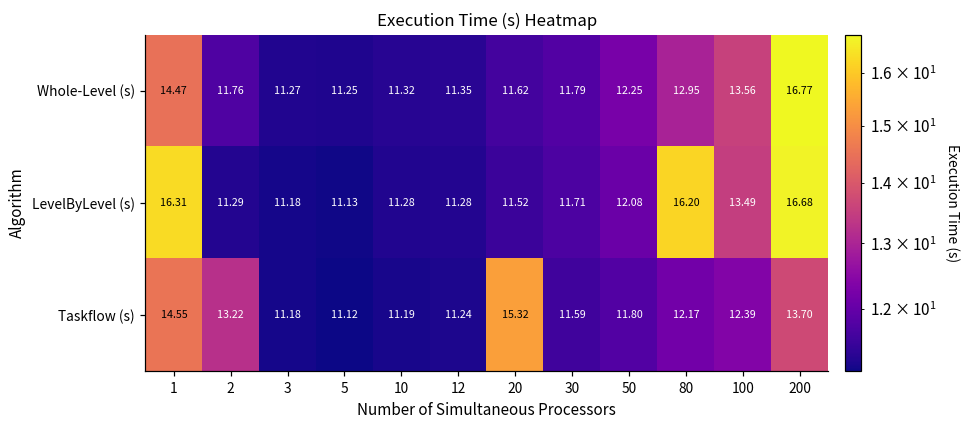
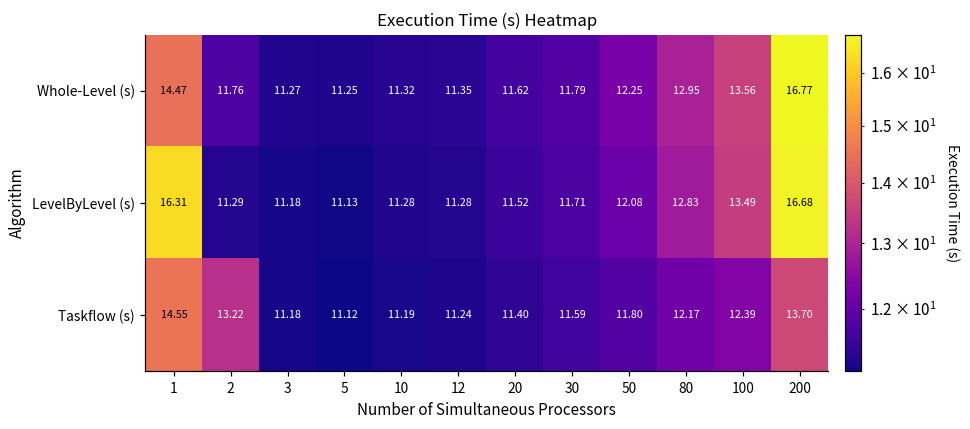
  {
    "Whole-Level (s)": {
      "1": 14.47,
      "2": 11.76,
      "3": 11.27,
      "5": 11.25,
      "10": 11.32,
      "12": 11.35,
      "20": 11.62,
      "30": 11.79,
      "50": 12.25,
      "80": 12.95,
      "100": 13.56,
      "200": 16.77
    },
    "LevelByLevel (s)": {
      "1": 16.31,
      "2": 11.29,
      "3": 11.18,
      "5": 11.13,
      "10": 11.28,
      "12": 11.28,
      "20": 11.52,
      "30": 11.71,
      "50": 12.08,
-     "80": 16.20,
+     "80": 12.83,
      "100": 13.49,
      "200": 16.68
    },
    "Taskflow (s)": {
      "1": 14.55,
      "2": 13.22,
      "3": 11.18,
      "5": 11.12,
      "10": 11.19,
      "12": 11.24,
-     "20": 15.32,
+     "20": 11.40,
      "30": 11.59,
      "50": 11.80,
      "80": 12.17,
      "100": 12.39,
      "200": 13.70
    }
  }
